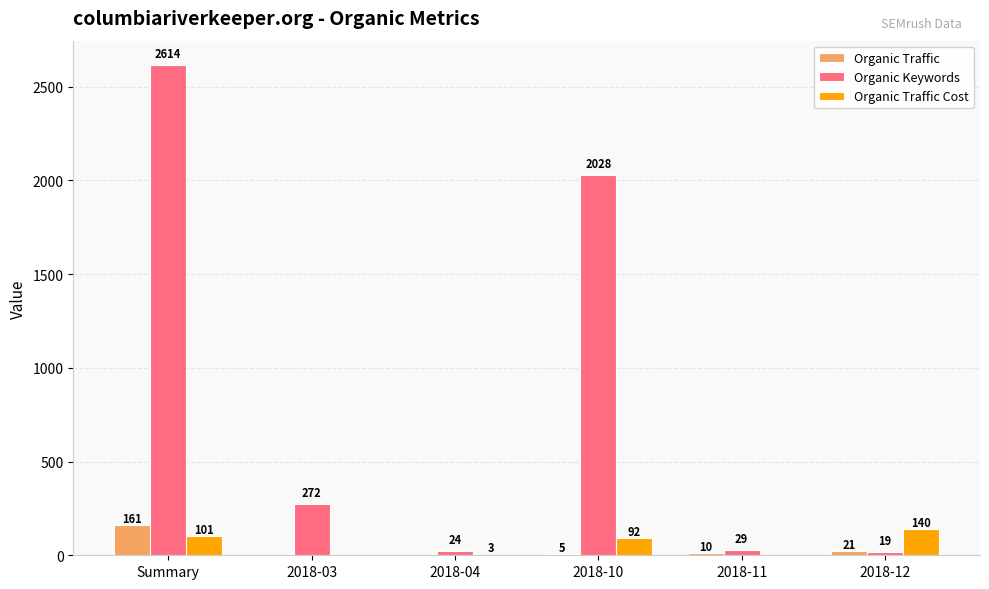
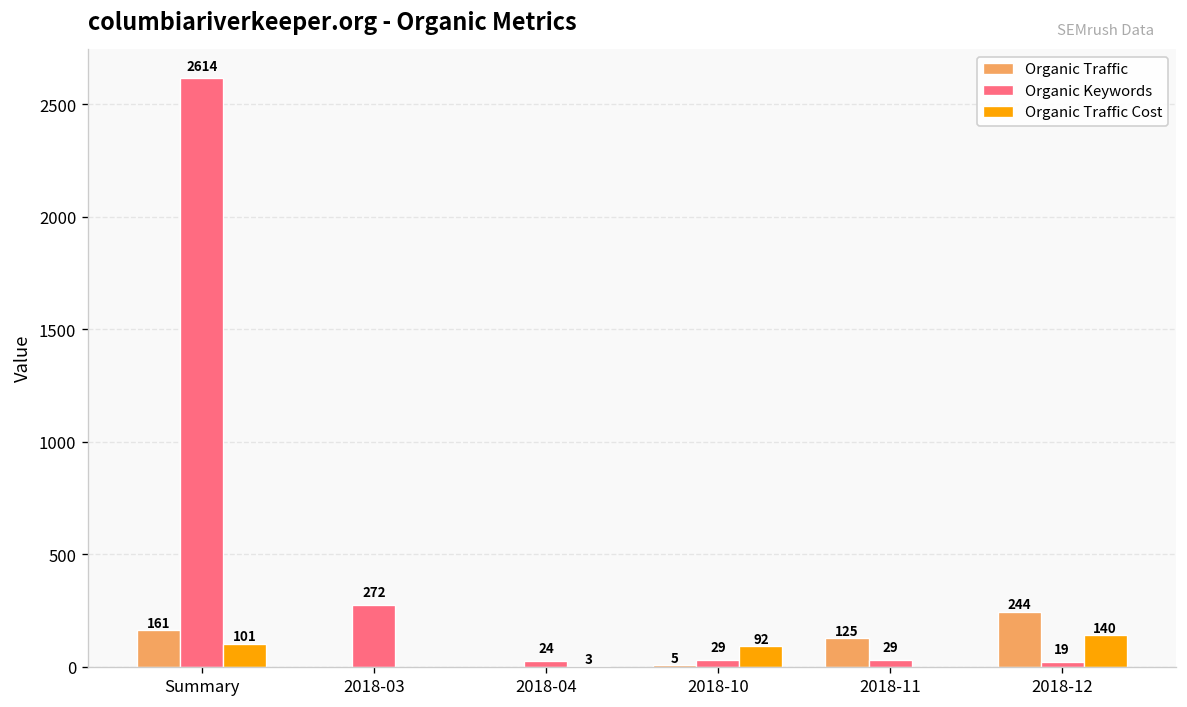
  {
    "Organic Traffic": {
      "Summary": 161,
      "2018-10": 5,
-     "2018-11": 10,
-     "2018-12": 21
+     "2018-11": 125,
+     "2018-12": 244
    },
    "Organic Keywords": {
      "Summary": 2614,
      "2018-03": 272,
      "2018-04": 24,
-     "2018-10": 2028,
+     "2018-10": 29,
      "2018-11": 29,
      "2018-12": 19
    },
    "Organic Traffic Cost": {
      "Summary": 101,
      "2018-04": 3,
      "2018-10": 92,
      "2018-12": 140
    }
  }
